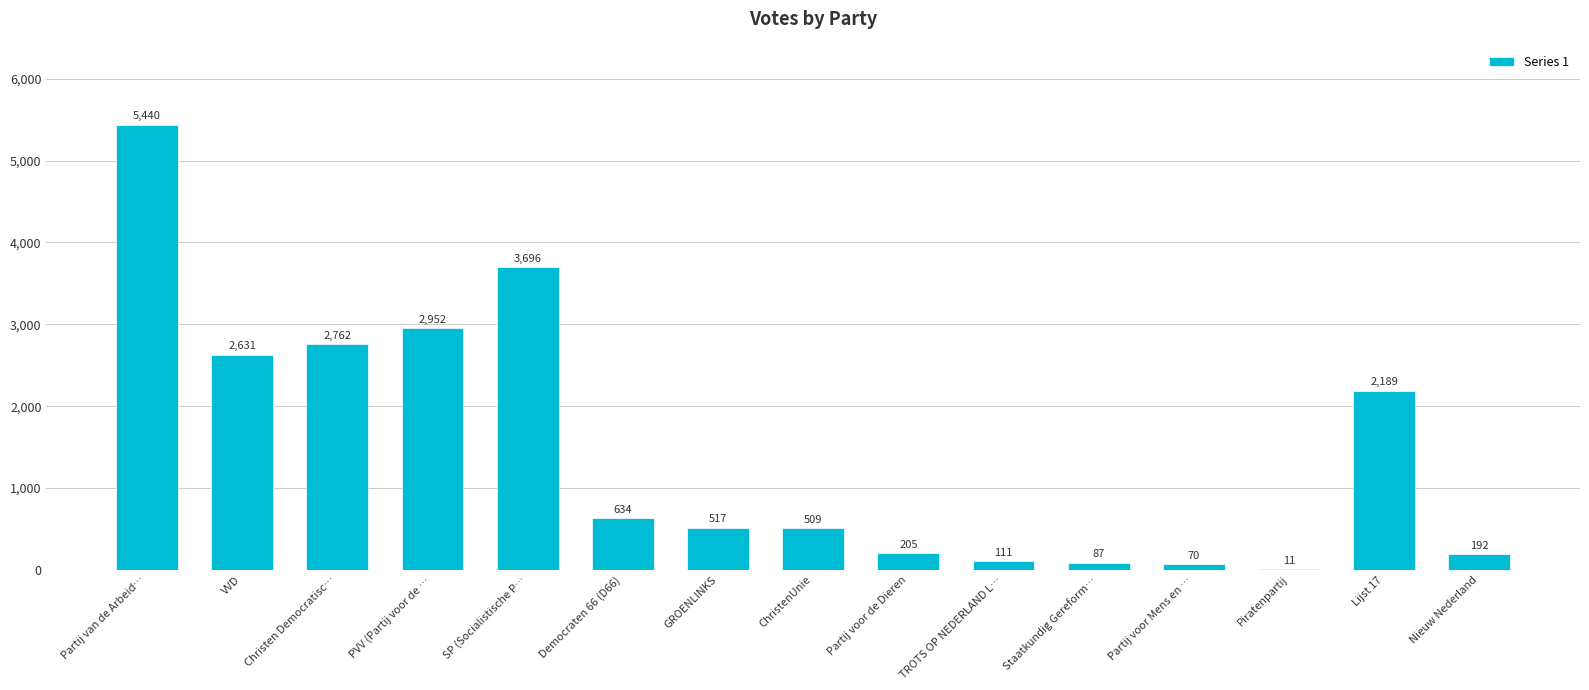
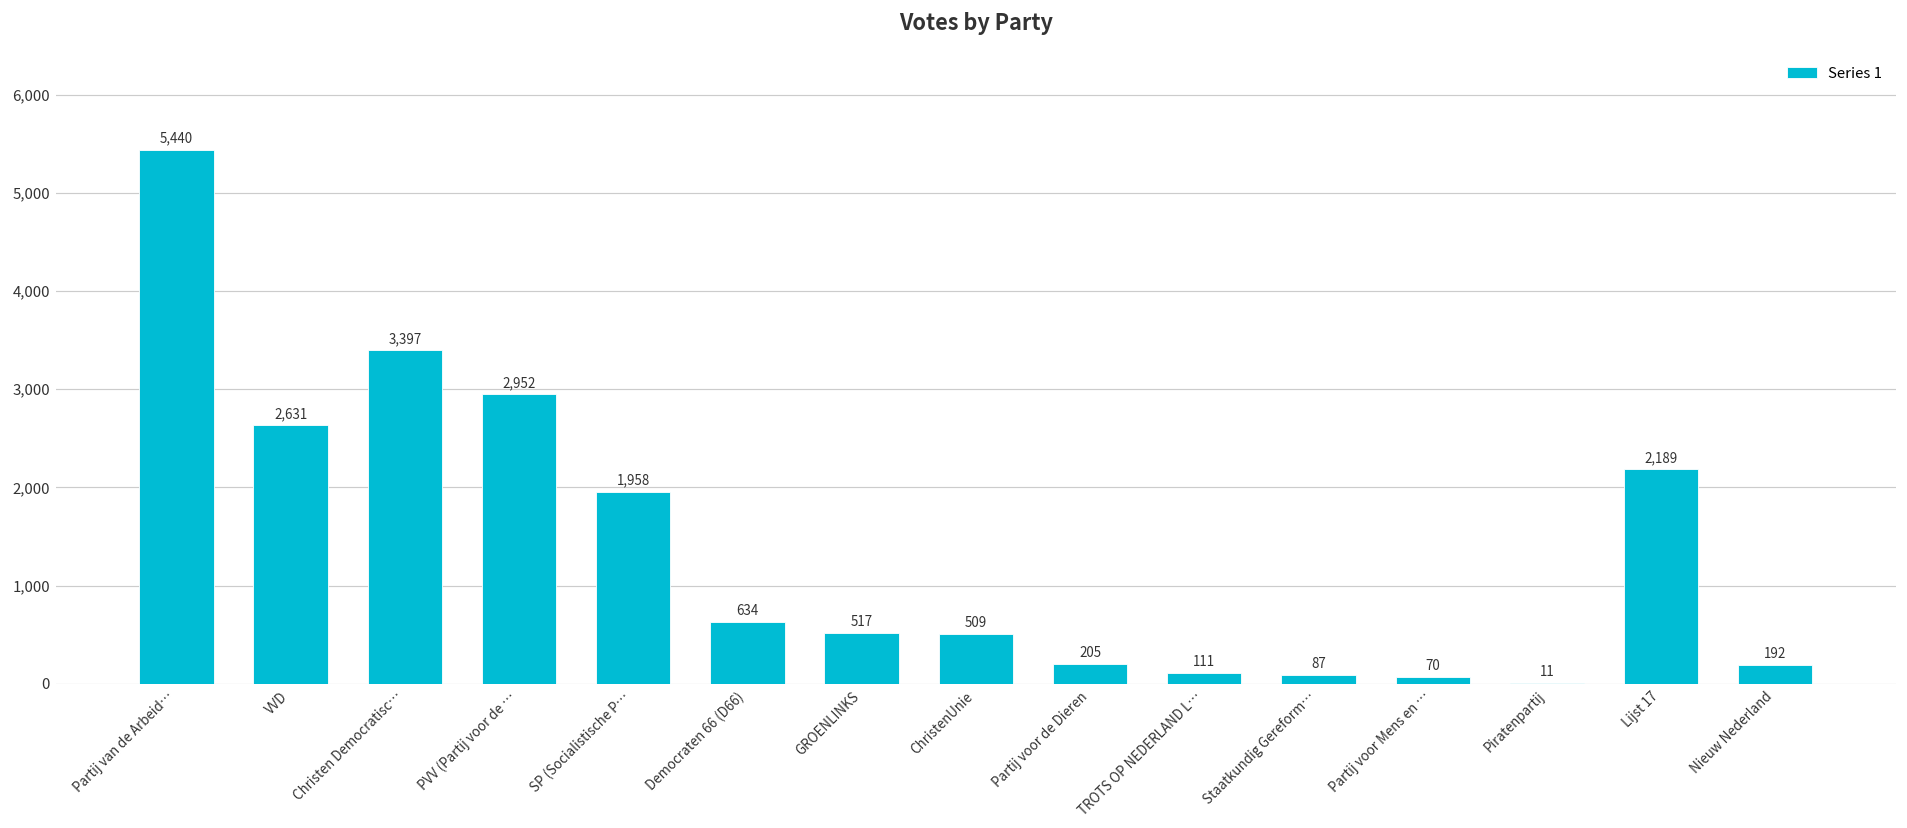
  {
    "Partij van de Arbeid…": "5,440",
    "VVD": "2,631",
-   "Christen Democratisc…": "2,762",
+   "Christen Democratisc…": "3,397",
    "PVV (Partij voor de …": "2,952",
-   "SP (Socialistische P…": "3,696",
+   "SP (Socialistische P…": "1,958",
    "Democraten 66 (D66)": "634",
    "GROENLINKS": "517",
    "ChristenUnie": "509",
    "Partij voor de Dieren": "205",
    "TROTS OP NEDERLAND L…": "111",
    "Staatkundig Gereform…": "87",
    "Partij voor Mens en …": "70",
    "Piratenpartij": "11",
    "Lijst 17": "2,189",
    "Nieuw Nederland": "192"
  }
